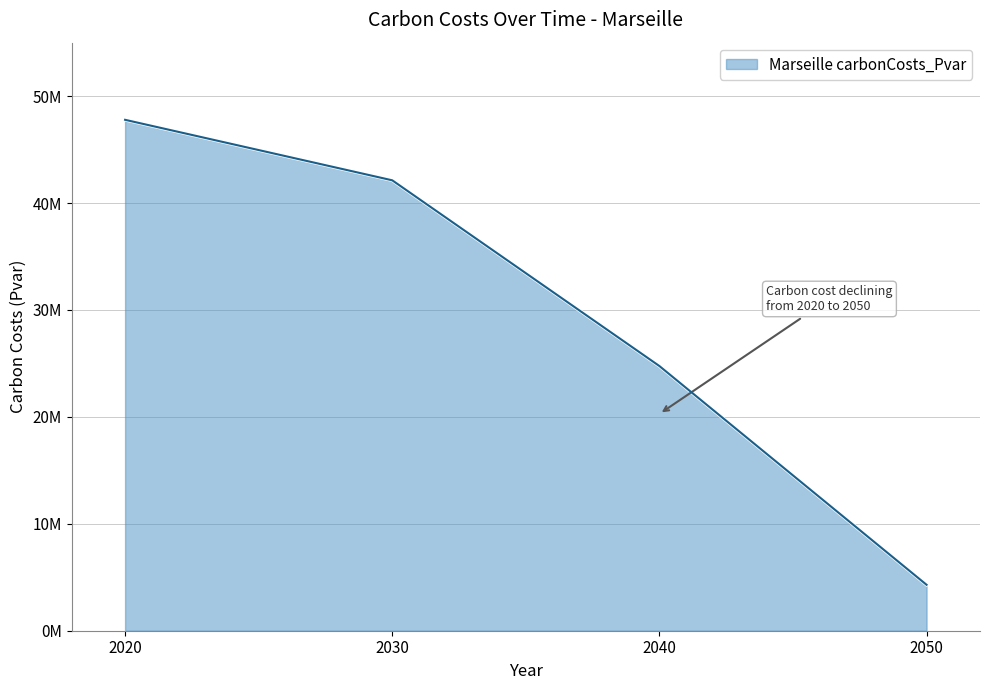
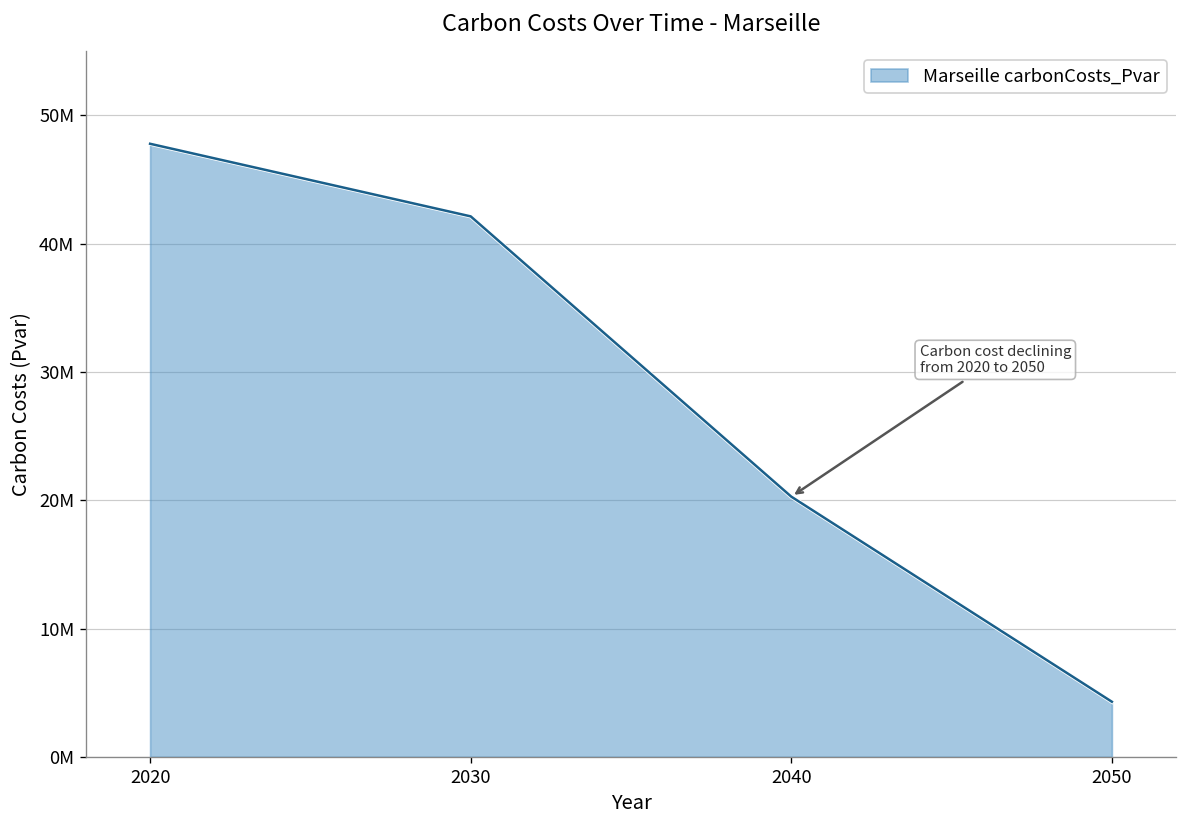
  {
    "2020": 47800000,
    "2030": 42100000,
-   "2040": 24800000,
+   "2040": 20300000,
    "2050": 4300000
  }
